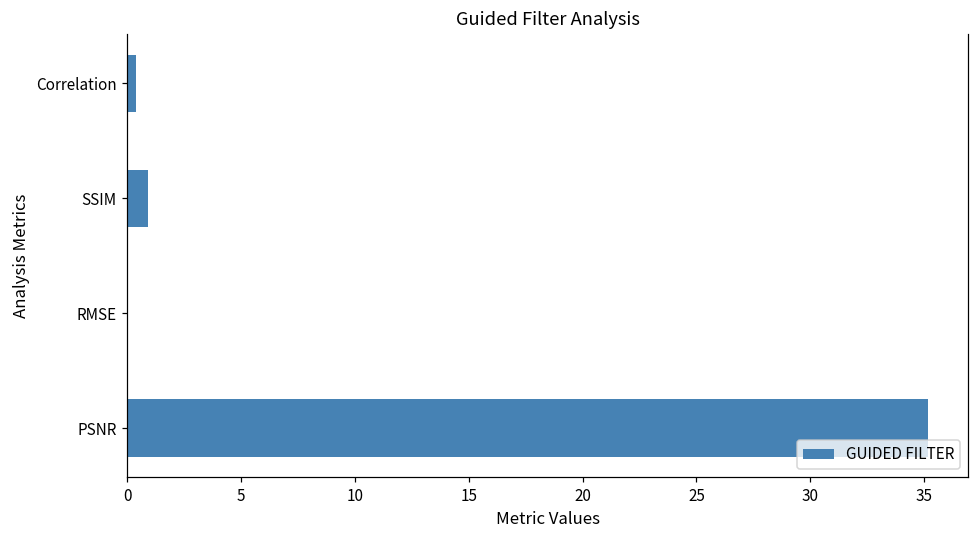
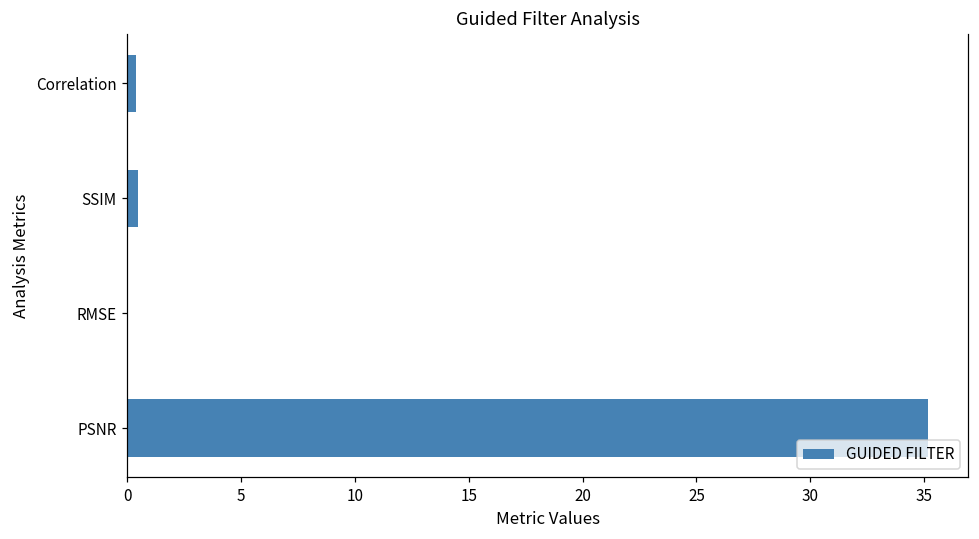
  {
    "Correlation": 0.4,
-   "SSIM": 0.9,
+   "SSIM": 0.5,
    "PSNR": 35.2
  }
